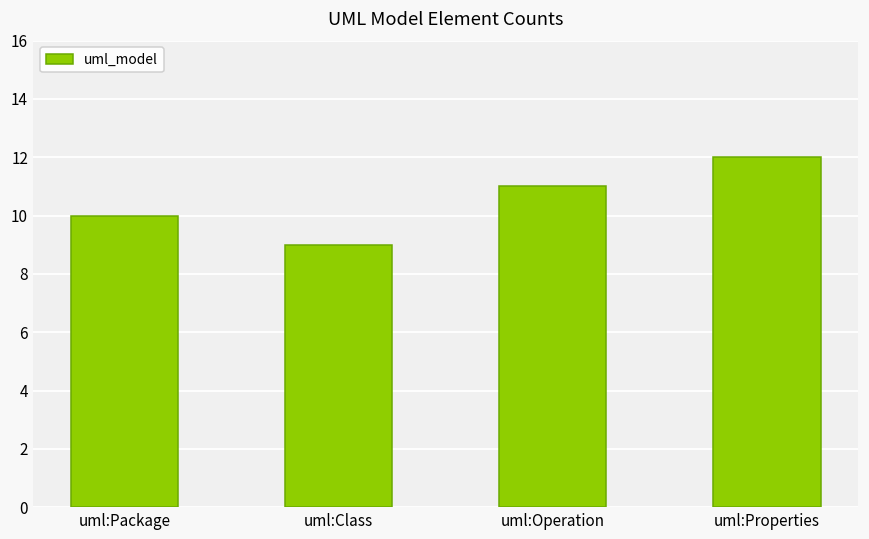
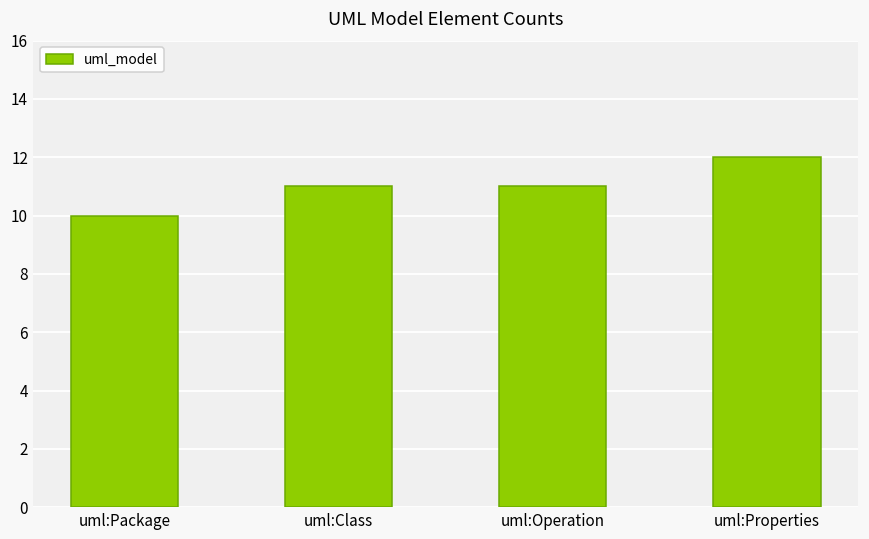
  {
    "uml:Package": 10,
-   "uml:Class": 9,
+   "uml:Class": 11,
    "uml:Operation": 11,
    "uml:Properties": 12
  }
